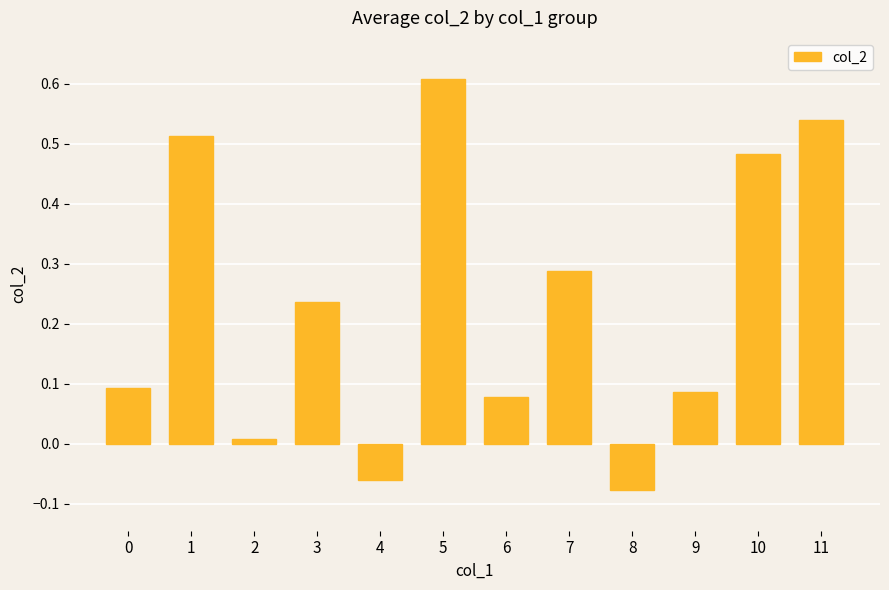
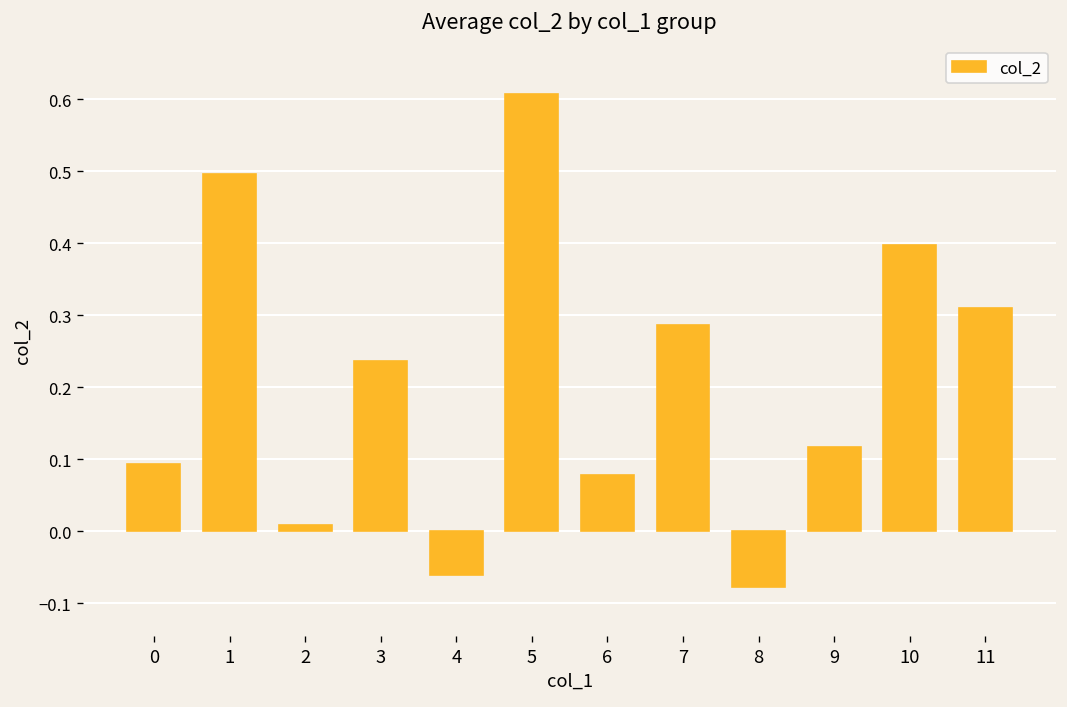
  {
    "0": 0.09,
-   "1": 0.51,
+   "1": 0.50,
    "2": 0.01,
    "3": 0.24,
    "4": -0.06,
    "5": 0.61,
    "6": 0.08,
    "7": 0.29,
    "8": -0.08,
-   "9": 0.09,
-   "10": 0.48,
-   "11": 0.54
+   "9": 0.12,
+   "10": 0.40,
+   "11": 0.31
  }
